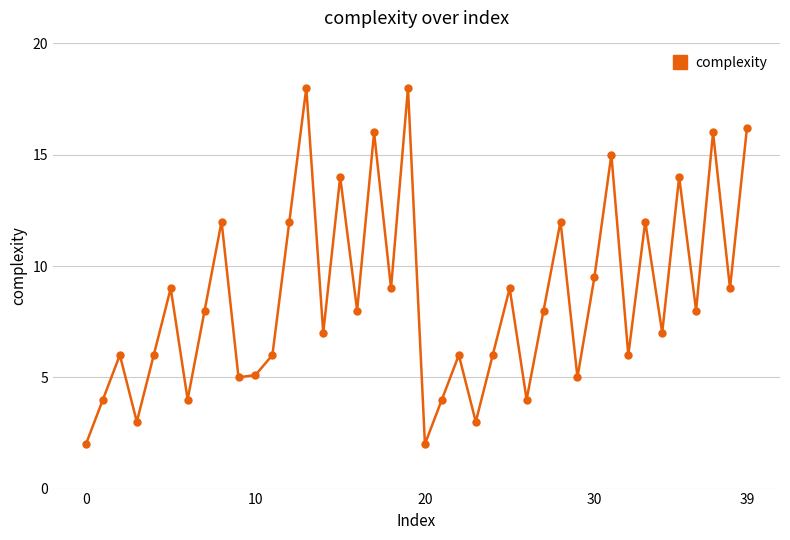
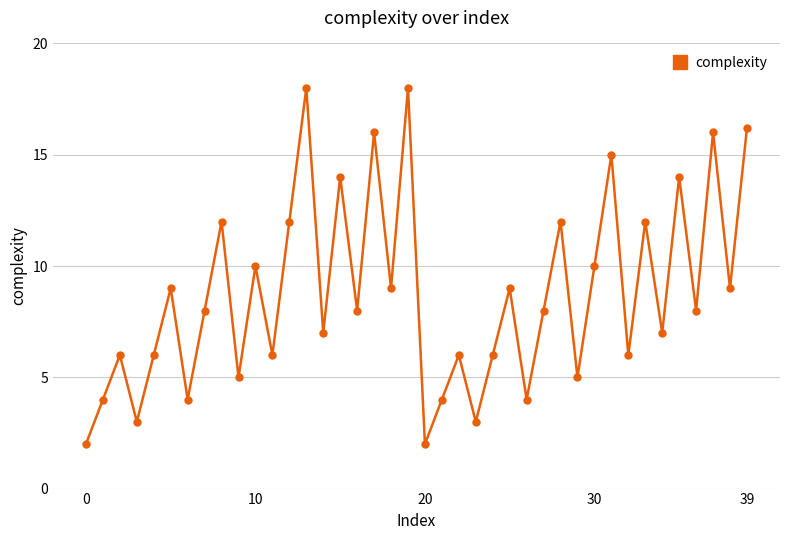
  {
    "0": 2.0,
-   "10": 5.1,
+   "10": 10.0,
    "20": 2.0,
-   "30": 9.5,
+   "30": 10.0,
    "39": 16.2
  }
